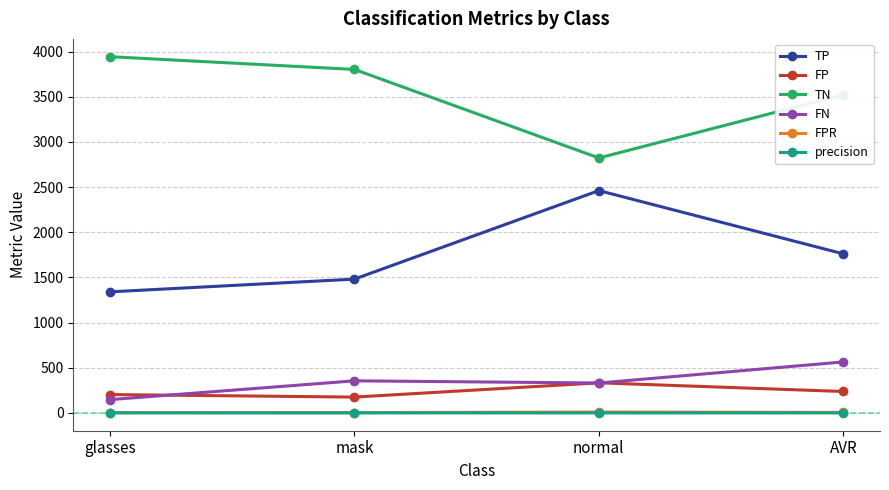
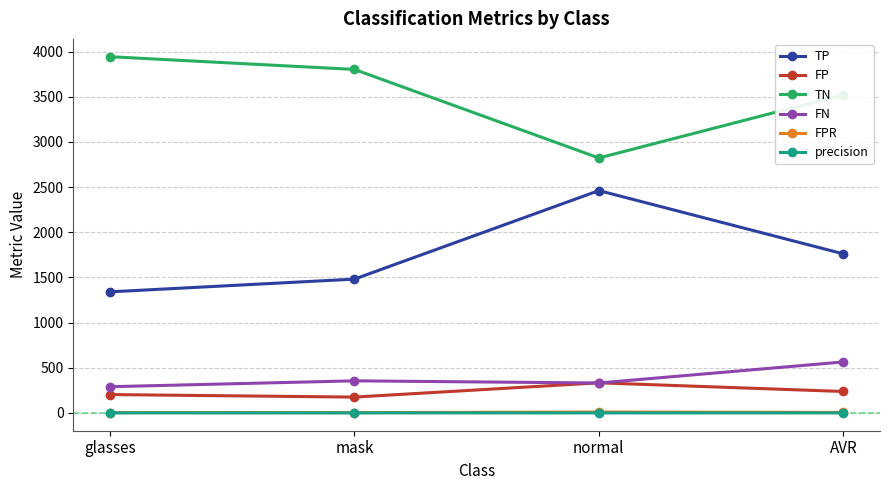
  {
    "TP": {
      "glasses": 1300,
      "mask": 1500,
      "normal": 2500,
      "AVR": 1800
    },
    "FP": {
      "glasses": 200,
      "mask": 200,
      "AVR": 200
    },
    "FN": {
-     "glasses": 100,
+     "glasses": 300,
      "mask": 400,
      "AVR": 600
    }
  }
